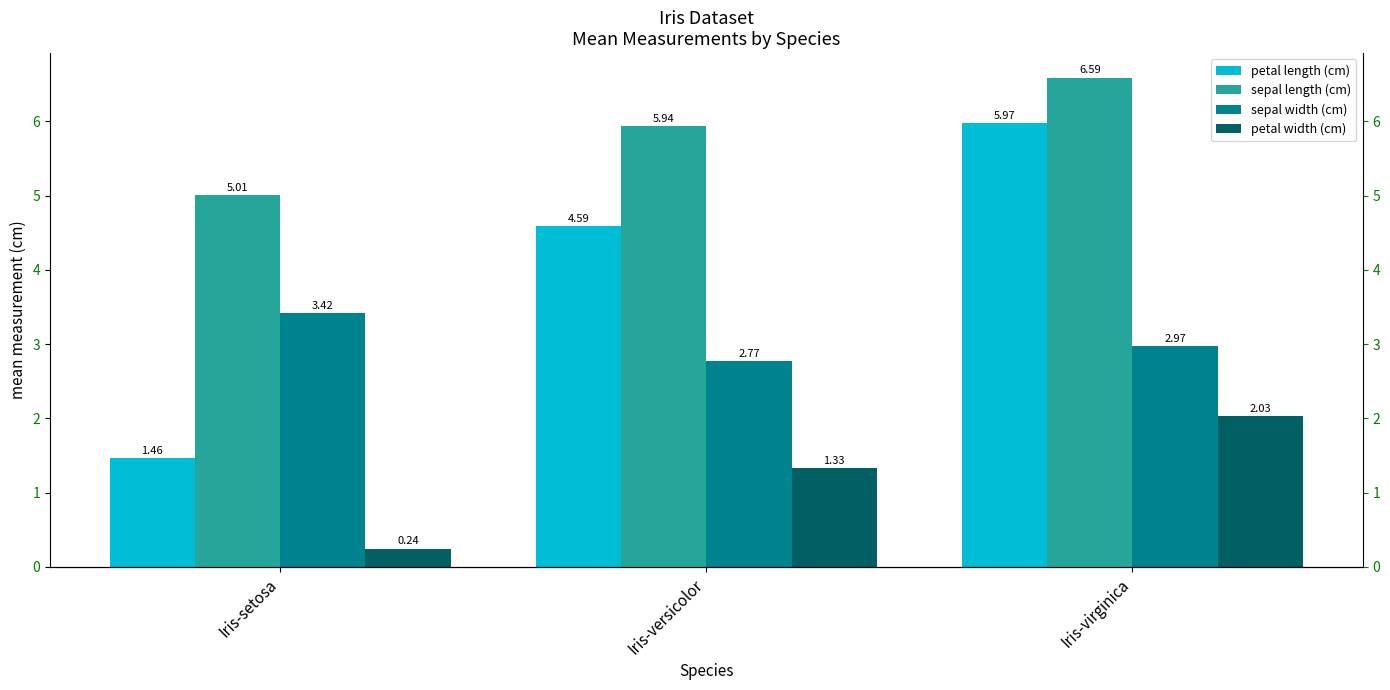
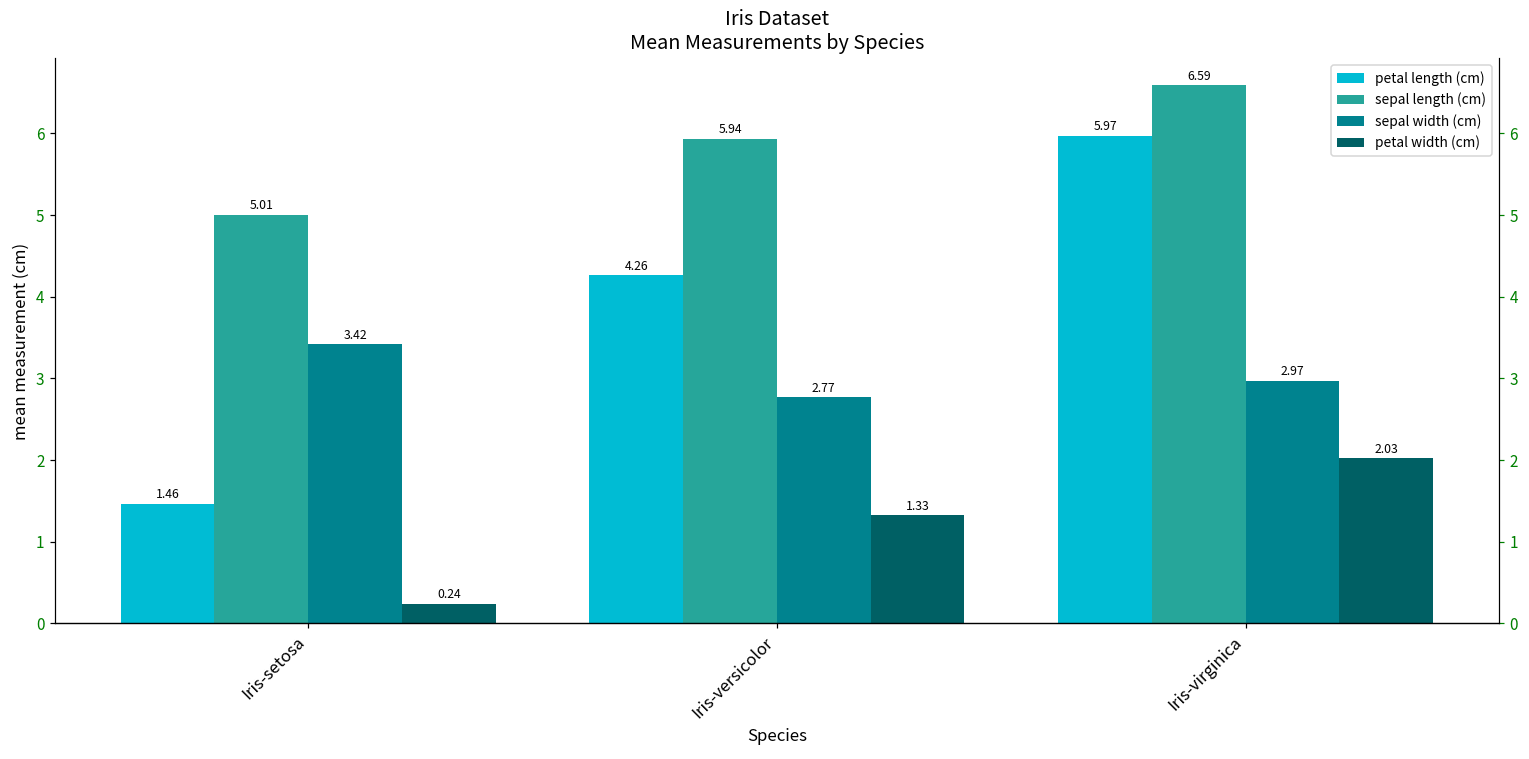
  {
    "petal length (cm)": {
      "Iris-setosa": 1.46,
-     "Iris-versicolor": 4.59,
+     "Iris-versicolor": 4.26,
      "Iris-virginica": 5.97
    }
  }
